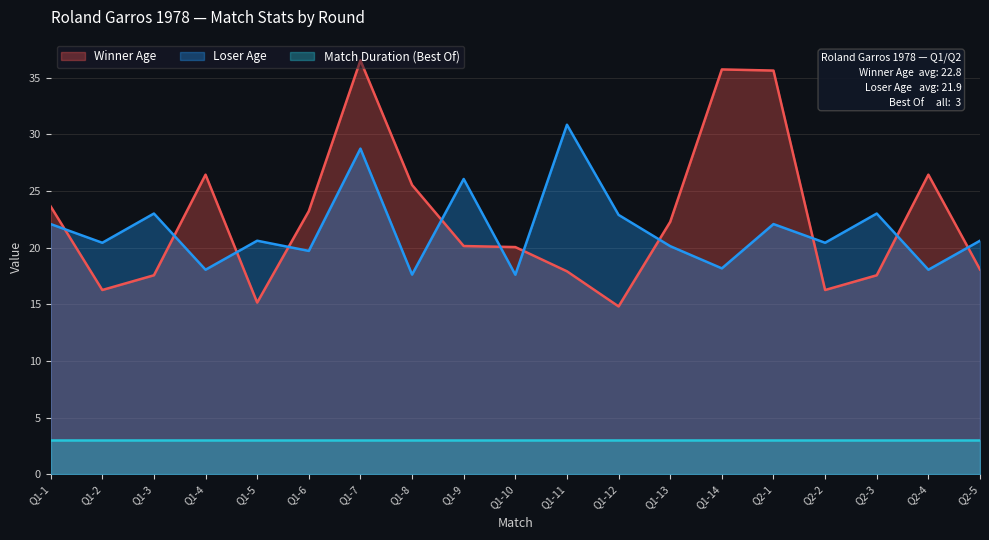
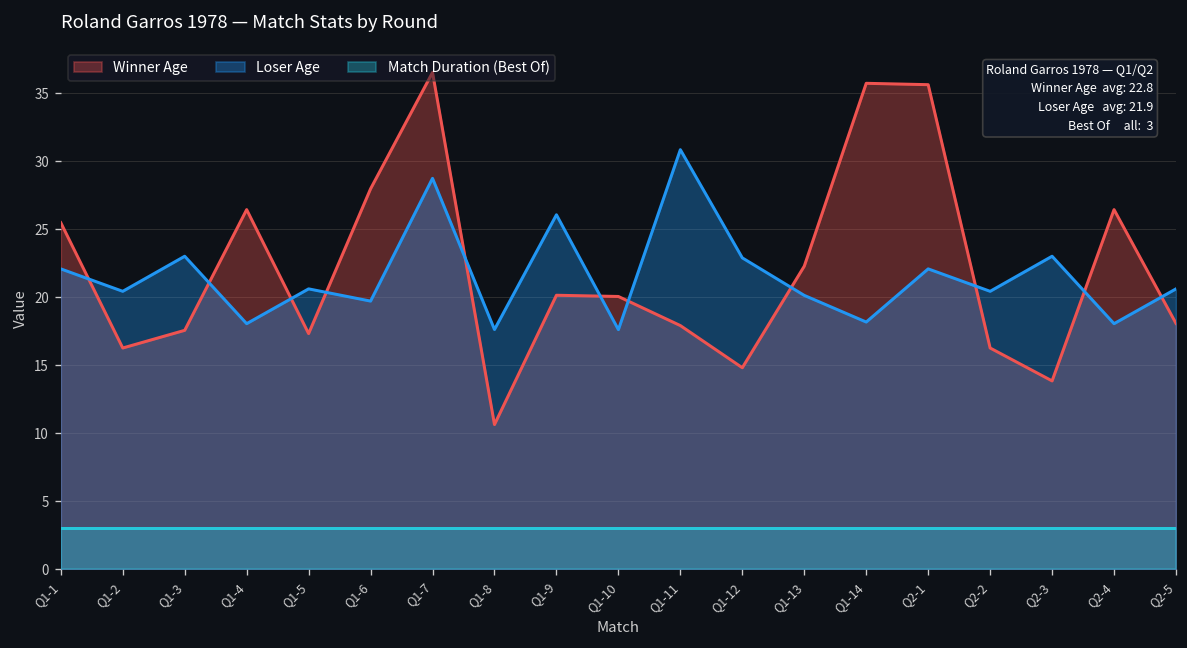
  {
    "Winner Age": {
-     "Q1-1": 23.7,
+     "Q1-1": 25.5,
      "Q1-2": 16.3,
      "Q1-3": 17.6,
      "Q1-4": 26.5,
-     "Q1-5": 15.2,
-     "Q1-6": 23.2,
-     "Q1-8": 25.5,
+     "Q1-5": 17.3,
+     "Q1-6": 28.0,
+     "Q1-8": 10.6,
      "Q1-9": 20.2,
      "Q1-10": 20.1,
      "Q1-11": 17.9,
      "Q1-12": 14.8,
      "Q1-13": 22.3,
      "Q1-14": 35.7,
      "Q2-1": 35.6,
      "Q2-2": 16.3,
-     "Q2-3": 17.6,
+     "Q2-3": 13.9,
      "Q2-4": 26.5,
      "Q2-5": 18.1
    }
  }
